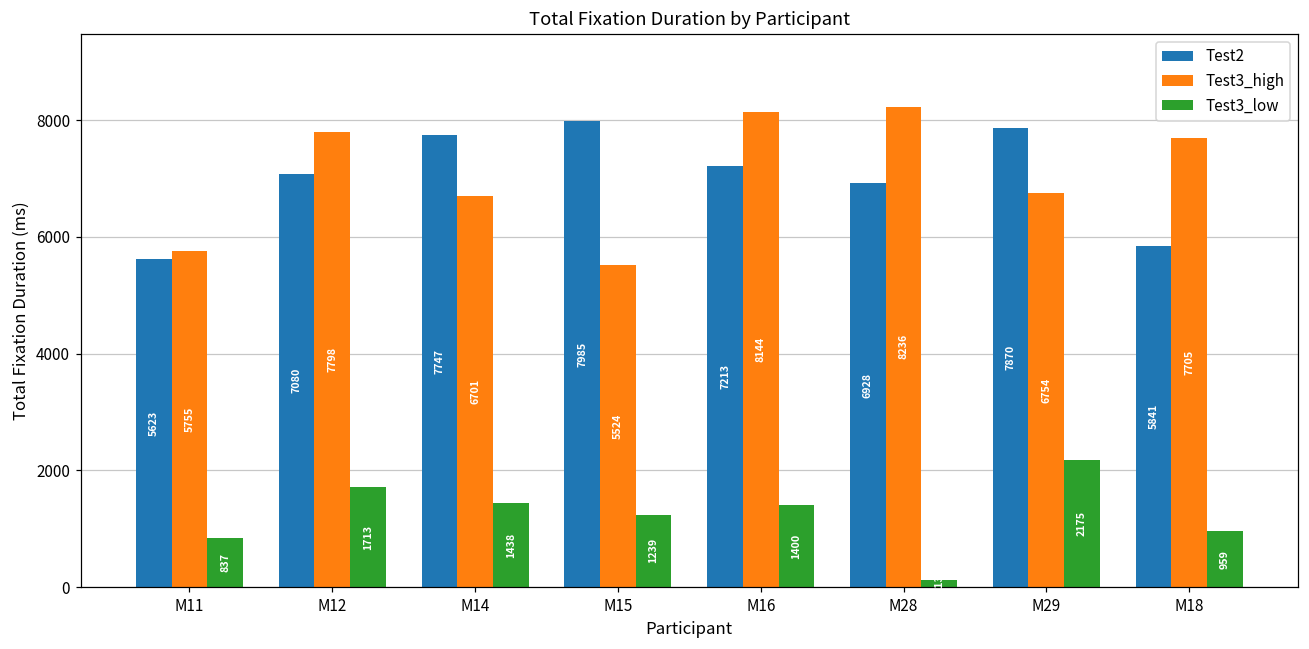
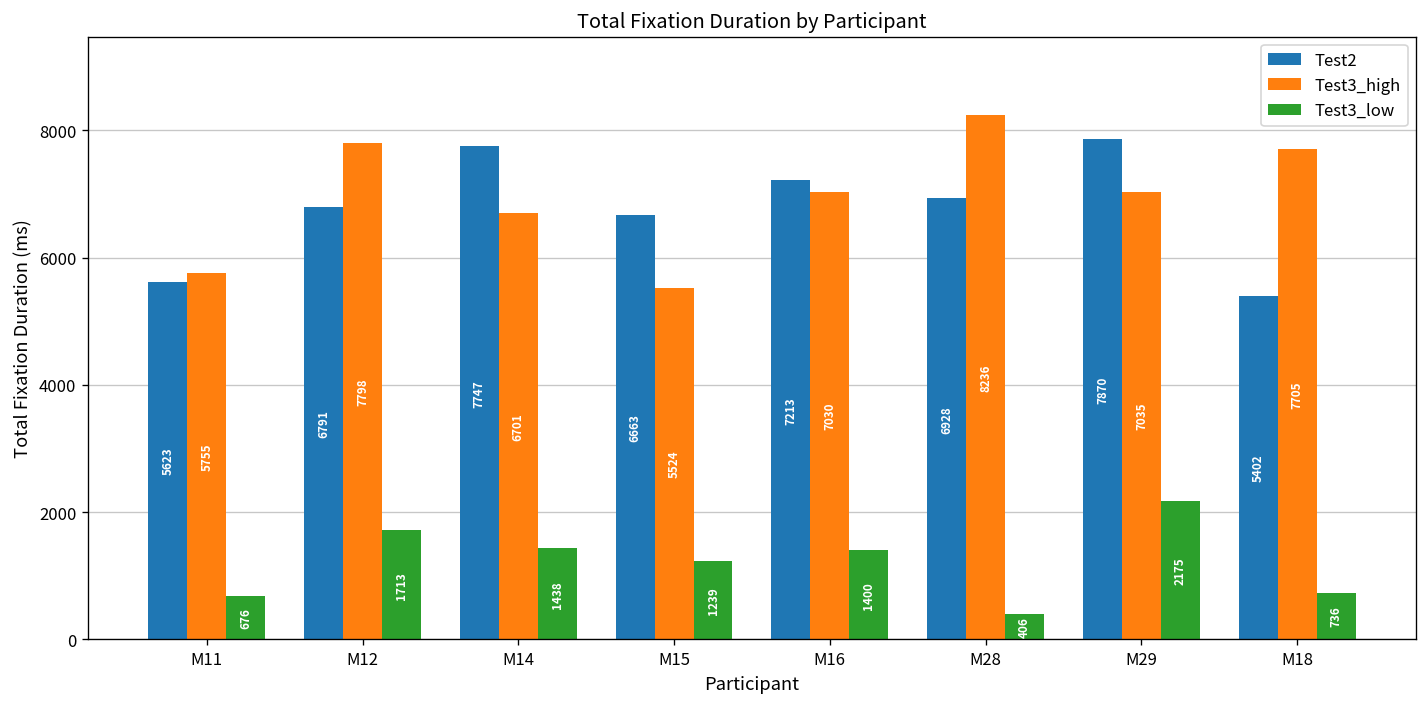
  {
    "Test2": {
      "M11": 5623,
-     "M12": 7080,
+     "M12": 6791,
      "M14": 7747,
-     "M15": 7985,
+     "M15": 6663,
      "M16": 7213,
      "M28": 6928,
      "M29": 7870,
-     "M18": 5841
+     "M18": 5402
    },
    "Test3_high": {
      "M11": 5755,
      "M12": 7798,
      "M14": 6701,
      "M15": 5524,
-     "M16": 8144,
+     "M16": 7030,
      "M28": 8236,
-     "M29": 6754,
+     "M29": 7035,
      "M18": 7705
    },
    "Test3_low": {
-     "M11": 837,
+     "M11": 676,
      "M12": 1713,
      "M14": 1438,
      "M15": 1239,
      "M16": 1400,
-     "M28": 100,
+     "M28": 400,
      "M29": 2175,
-     "M18": 959
+     "M18": 736
    }
  }
